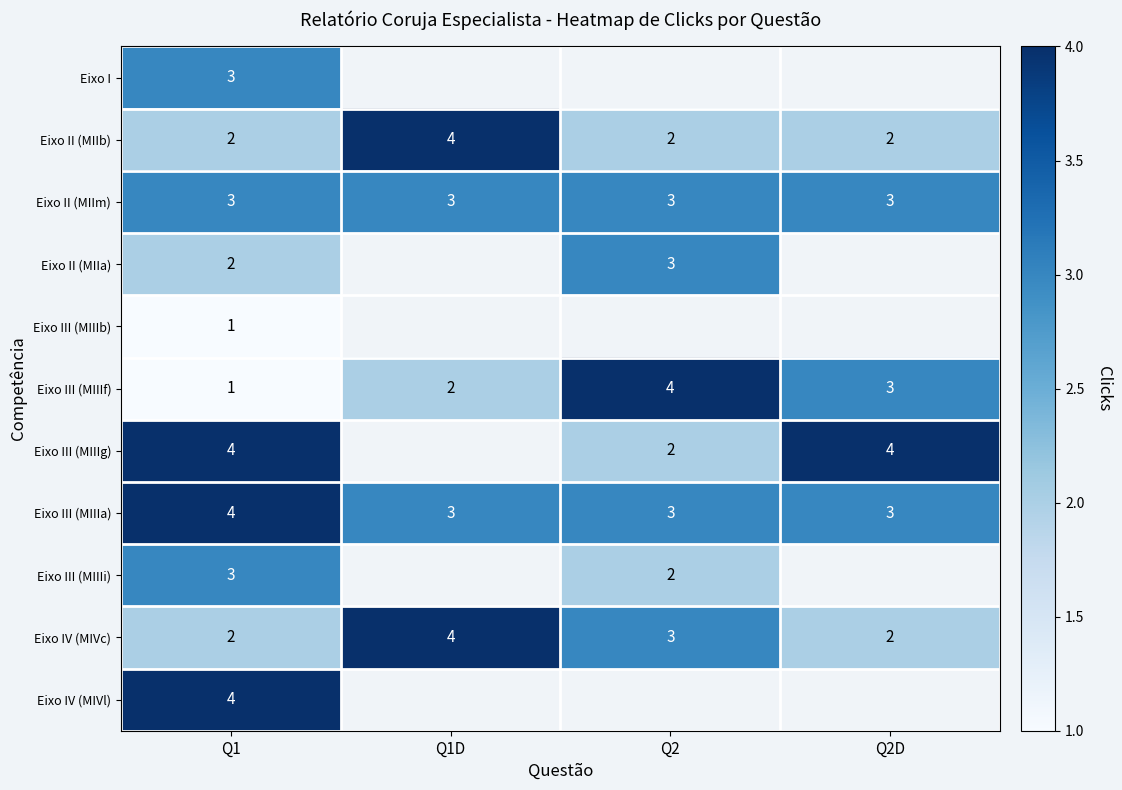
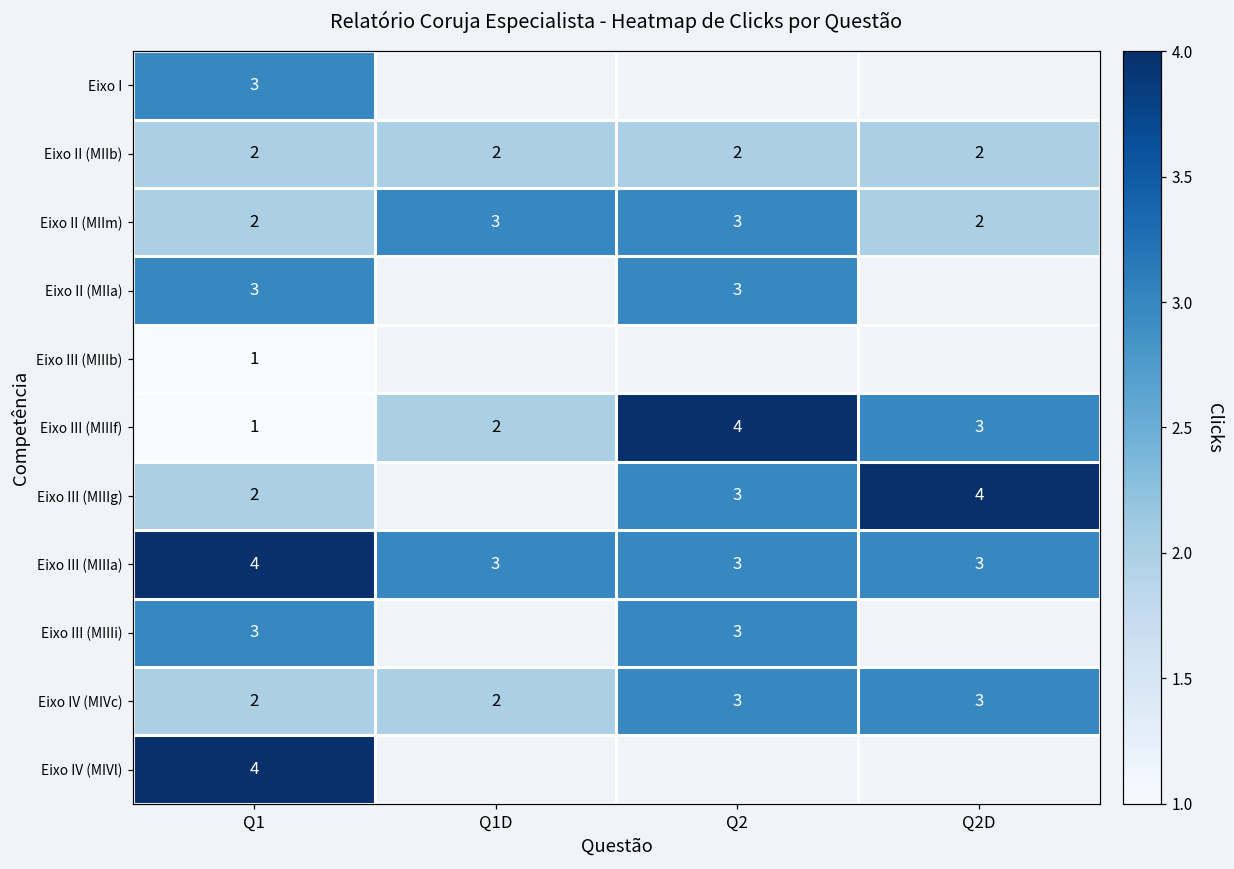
  {
    "Eixo I": {
      "Q1": 3
    },
    "Eixo II (MIIb)": {
      "Q1": 2,
-     "Q1D": 4,
+     "Q1D": 2,
      "Q2": 2,
      "Q2D": 2
    },
    "Eixo II (MIIm)": {
-     "Q1": 3,
+     "Q1": 2,
      "Q1D": 3,
      "Q2": 3,
-     "Q2D": 3
+     "Q2D": 2
    },
    "Eixo II (MIIa)": {
-     "Q1": 2,
+     "Q1": 3,
      "Q2": 3
    },
    "Eixo III (MIIIb)": {
      "Q1": 1
    },
    "Eixo III (MIIIf)": {
      "Q1": 1,
      "Q1D": 2,
      "Q2": 4,
      "Q2D": 3
    },
    "Eixo III (MIIIg)": {
-     "Q1": 4,
-     "Q2": 2,
+     "Q1": 2,
+     "Q2": 3,
      "Q2D": 4
    },
    "Eixo III (MIIIa)": {
      "Q1": 4,
      "Q1D": 3,
      "Q2": 3,
      "Q2D": 3
    },
    "Eixo III (MIIIi)": {
      "Q1": 3,
-     "Q2": 2
+     "Q2": 3
    },
    "Eixo IV (MIVc)": {
      "Q1": 2,
-     "Q1D": 4,
+     "Q1D": 2,
      "Q2": 3,
-     "Q2D": 2
+     "Q2D": 3
    },
    "Eixo IV (MIVl)": {
      "Q1": 4
    }
  }
